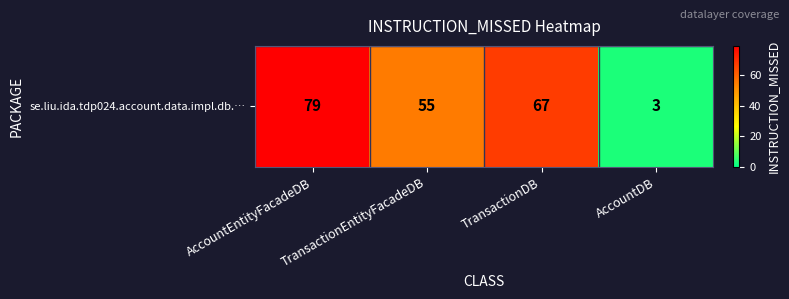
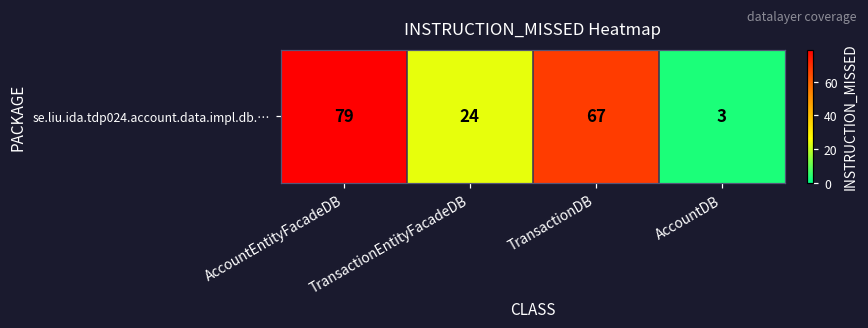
  {
    "se.liu.ida.tdp024.account.data.impl.db.…": {
      "AccountEntityFacadeDB": 79,
-     "TransactionEntityFacadeDB": 55,
+     "TransactionEntityFacadeDB": 24,
      "TransactionDB": 67,
      "AccountDB": 3
    }
  }
